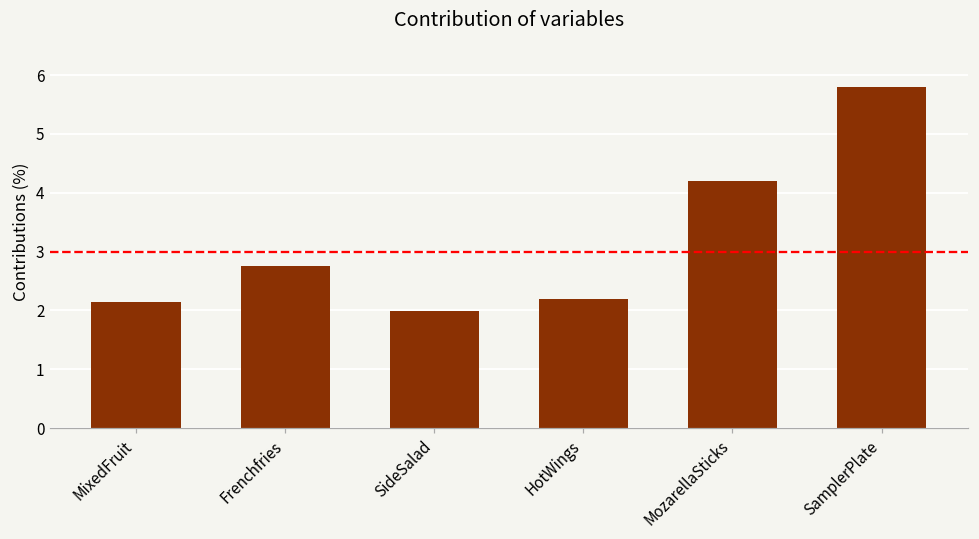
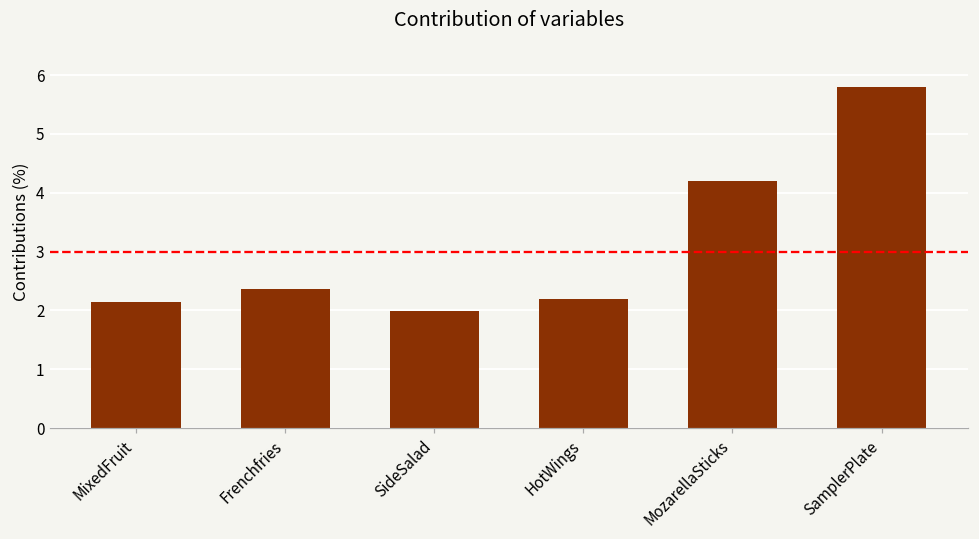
  {
    "MixedFruit": 2.2,
-   "Frenchfries": 2.8,
+   "Frenchfries": 2.4,
    "SideSalad": 2.0,
    "HotWings": 2.2,
    "MozarellaSticks": 4.2,
    "SamplerPlate": 5.8
  }
